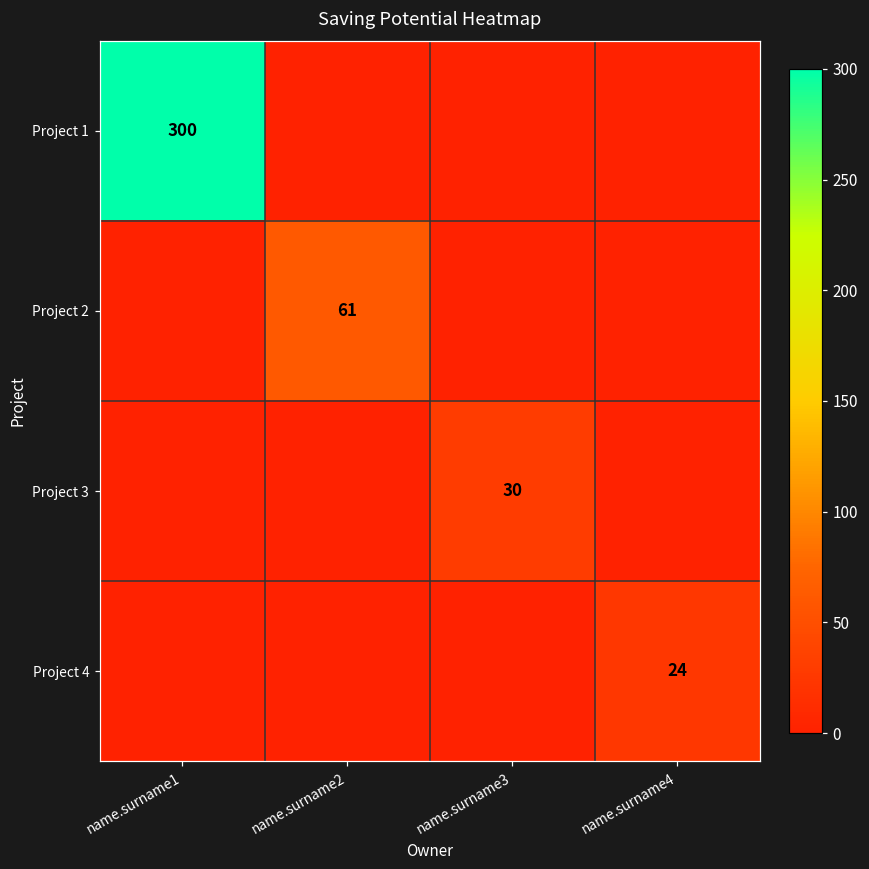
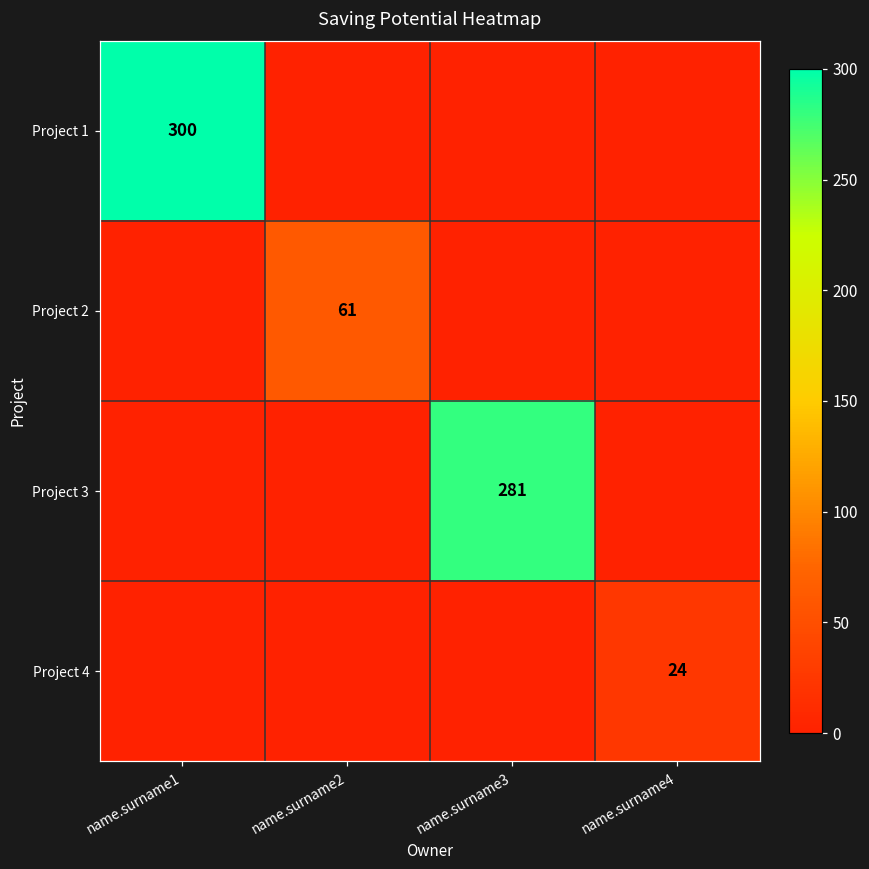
  {
    "Project 1": {
      "name.surname1": 300
    },
    "Project 2": {
      "name.surname2": 61
    },
    "Project 3": {
-     "name.surname3": 30
+     "name.surname3": 281
    },
    "Project 4": {
      "name.surname4": 24
    }
  }
